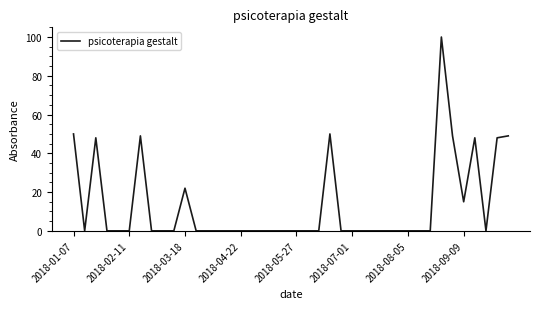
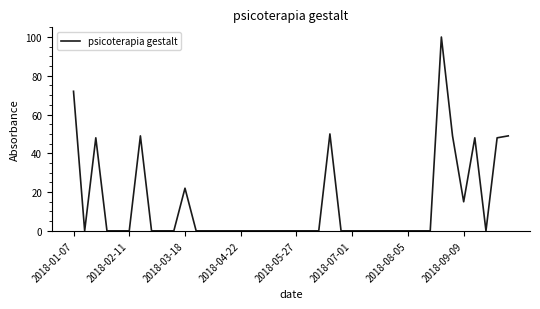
  {
-   "2018-01-07": 50,
+   "2018-01-07": 72,
    "2018-02-11": 0,
    "2018-03-18": 22,
    "2018-04-22": 0,
    "2018-05-27": 0,
    "2018-07-01": 0,
    "2018-08-05": 0,
    "2018-09-09": 15
  }
